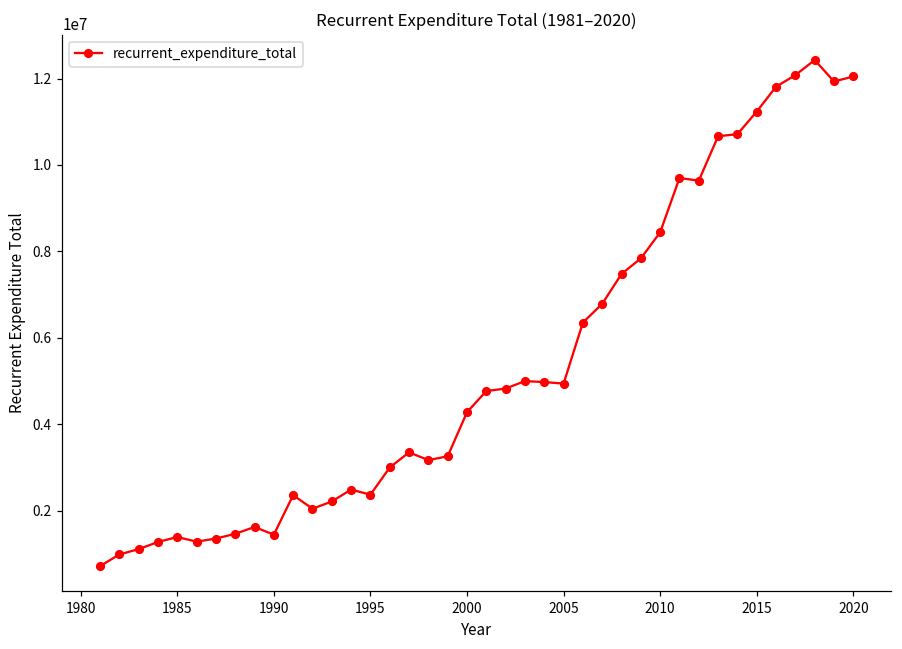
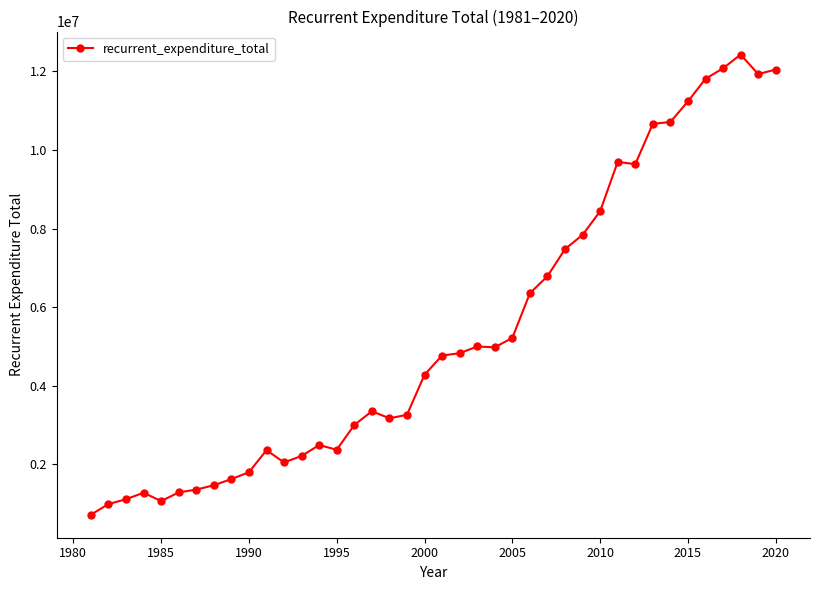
  {
-   "1985": 1400000,
-   "1990": 1400000,
+   "1985": 1100000,
+   "1990": 1800000,
    "1995": 2400000,
    "2000": 4300000,
-   "2005": 4900000,
+   "2005": 5200000,
    "2010": 8400000,
    "2015": 11200000,
    "2020": 12000000
  }
